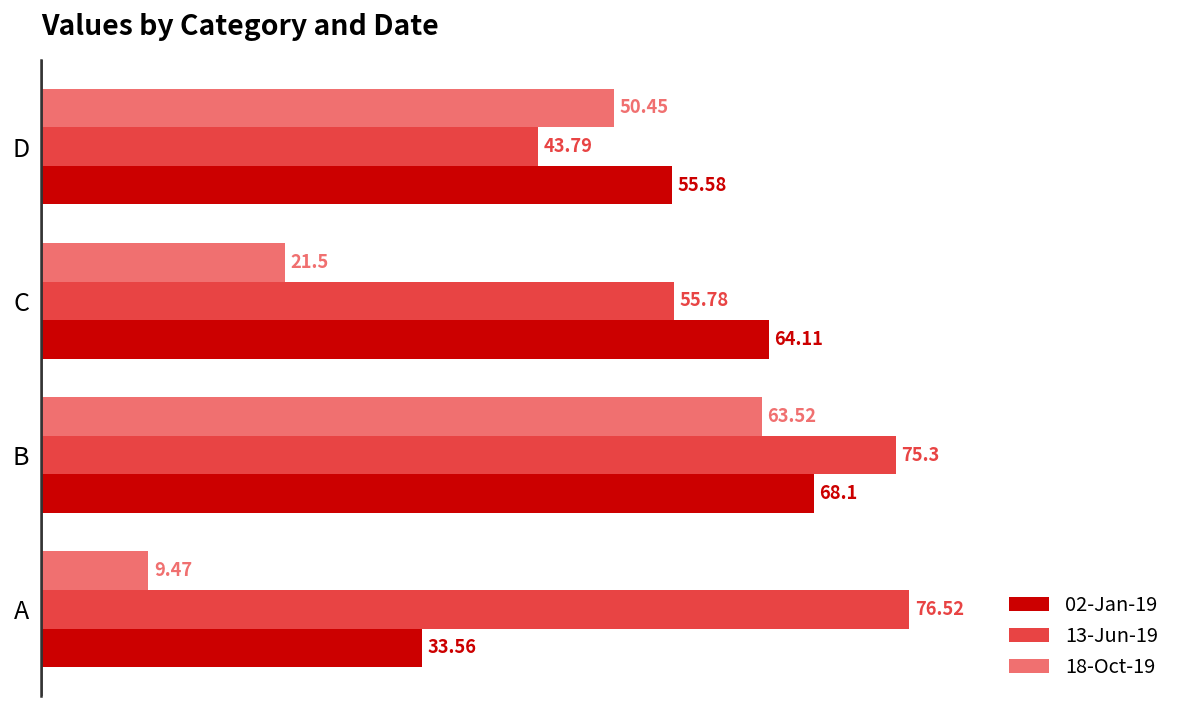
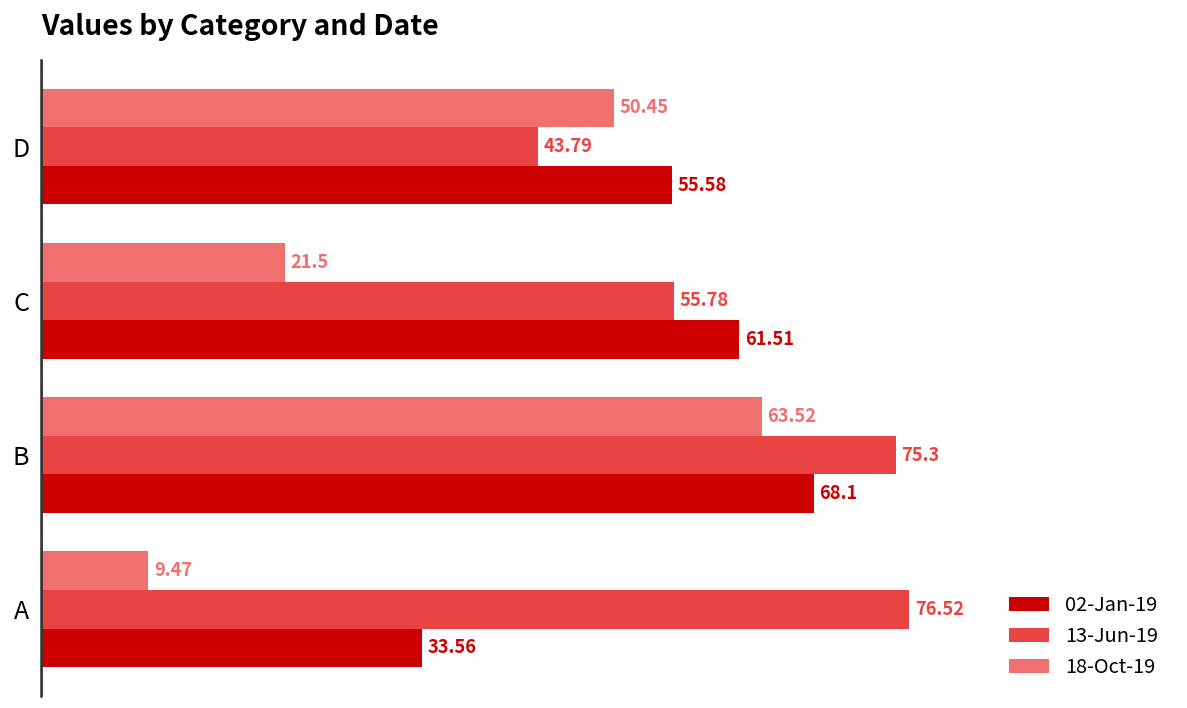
  {
    "02-Jan-19": {
      "D": 55.58,
-     "C": 64.11,
+     "C": 61.51,
      "B": 68.1,
      "A": 33.56
    },
    "13-Jun-19": {
      "D": 43.79,
      "C": 55.78,
      "B": 75.3,
      "A": 76.52
    },
    "18-Oct-19": {
      "D": 50.45,
      "C": 21.5,
      "B": 63.52,
      "A": 9.47
    }
  }
